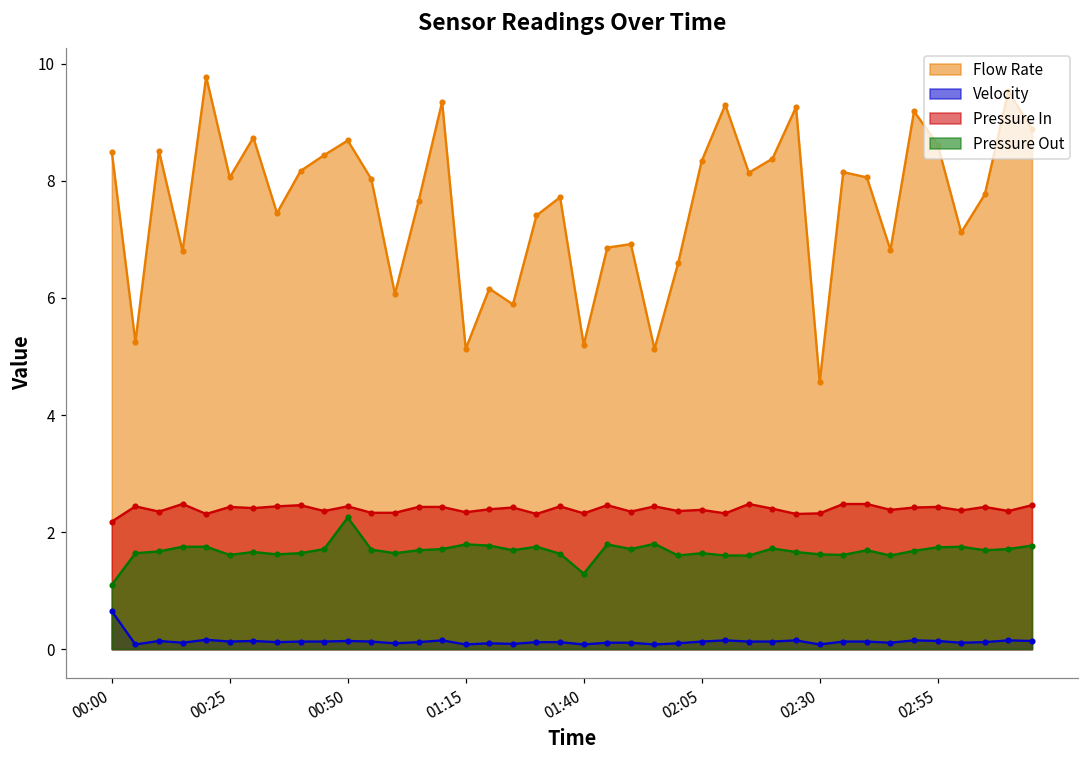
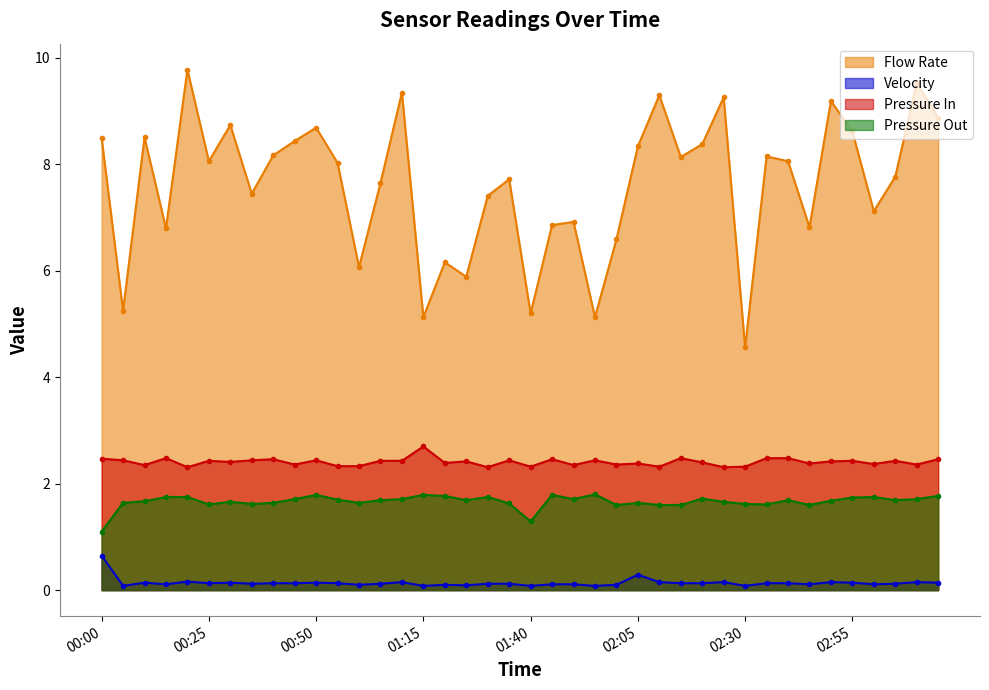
  {
    "Flow Rate": {
      "00:00": 8.5,
      "00:25": 8.1,
      "00:50": 8.7,
      "01:15": 5.1,
      "01:40": 5.2,
      "02:05": 8.3,
      "02:30": 4.6
    },
    "Velocity": {
      "00:00": 0.7,
      "00:25": 0.1,
      "00:50": 0.1,
      "01:15": 0.1,
      "01:40": 0.1,
-     "02:05": 0.1,
+     "02:05": 0.3,
      "02:30": 0.1,
      "02:55": 0.1
    },
    "Pressure In": {
-     "00:00": 2.2,
+     "00:00": 2.5,
      "00:25": 2.4,
      "00:50": 2.4,
-     "01:15": 2.3,
+     "01:15": 2.7,
      "01:40": 2.3,
      "02:05": 2.4,
      "02:30": 2.3,
      "02:55": 2.4
    },
    "Pressure Out": {
      "00:00": 1.1,
      "00:25": 1.6,
-     "00:50": 2.3,
+     "00:50": 1.8,
      "01:15": 1.8,
      "01:40": 1.3,
      "02:05": 1.6,
      "02:30": 1.6,
      "02:55": 1.7
    }
  }
